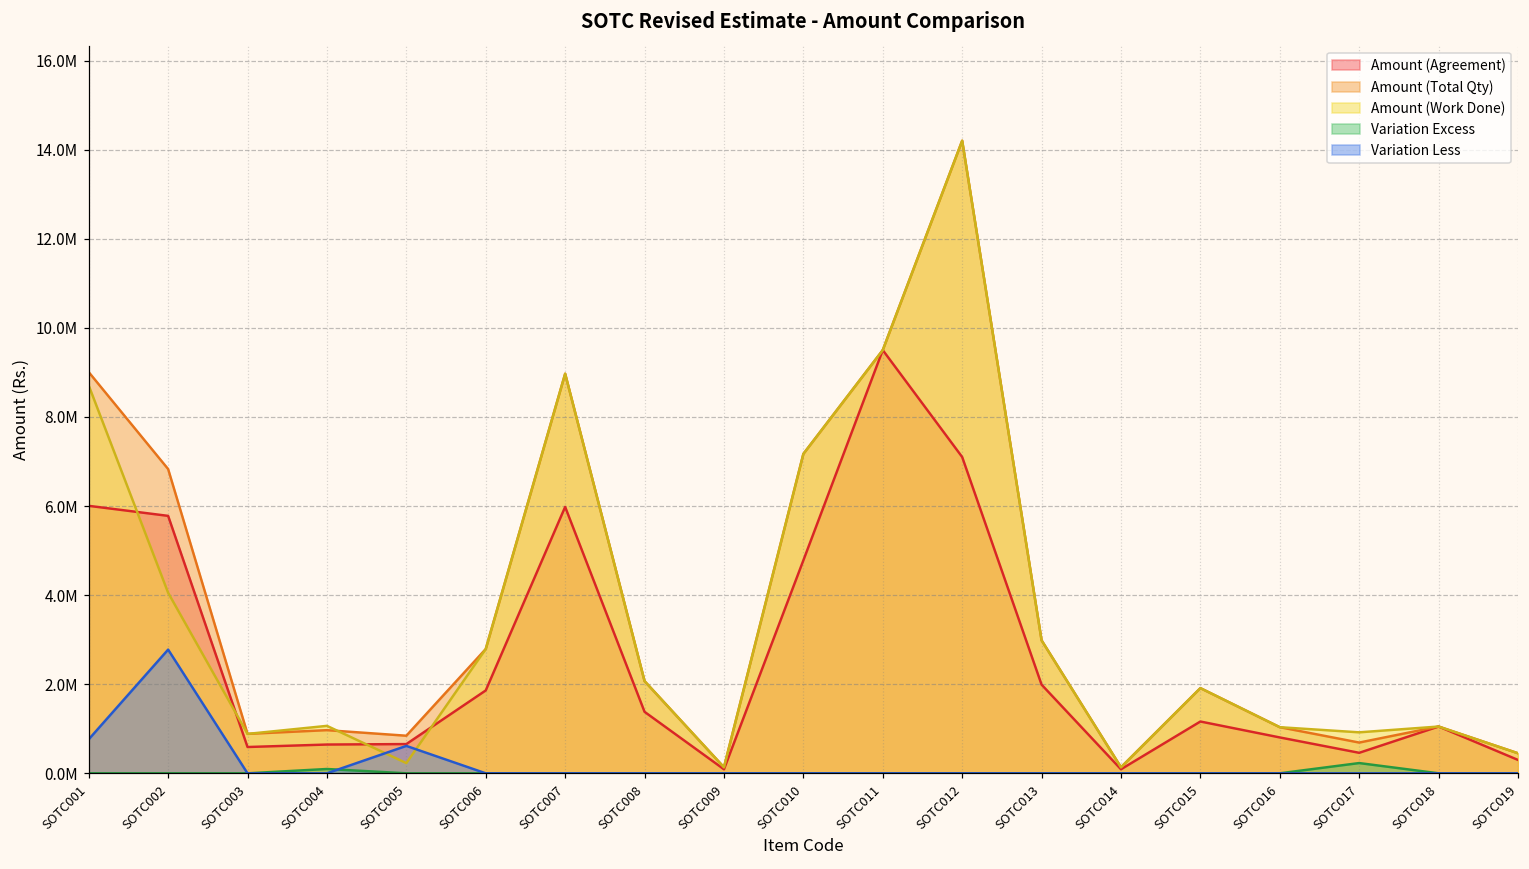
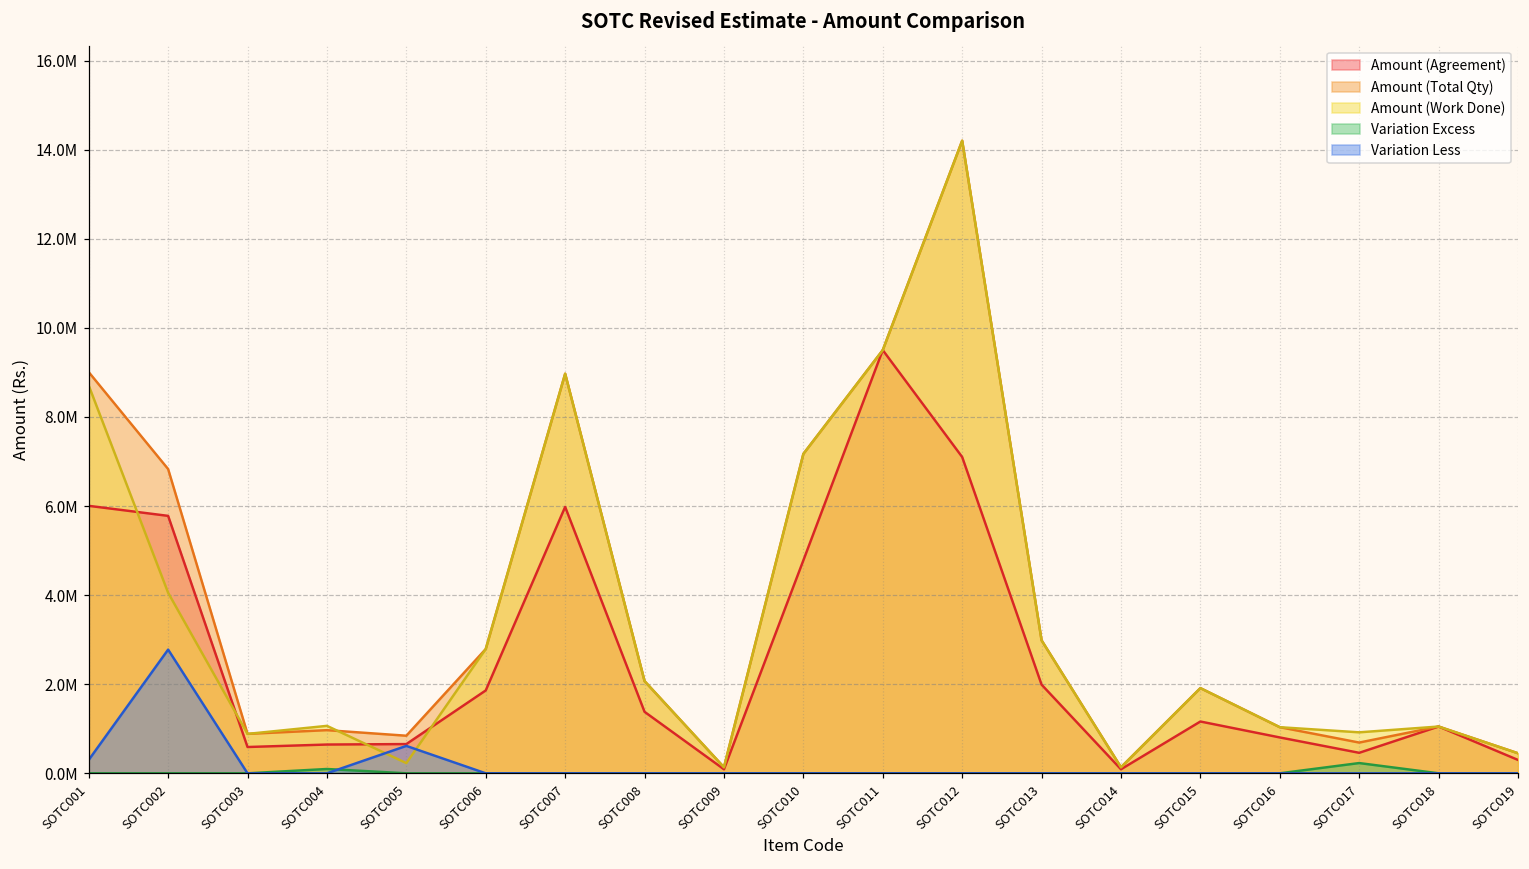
  {
    "Variation Excess": {
      "SOTC001": 0,
      "SOTC002": 0,
      "SOTC004": 100000,
      "SOTC005": 0,
      "SOTC017": 200000
    },
    "Variation Less": {
-     "SOTC001": 800000,
+     "SOTC001": 300000,
      "SOTC002": 2800000,
      "SOTC004": 0,
      "SOTC017": 0
    }
  }
